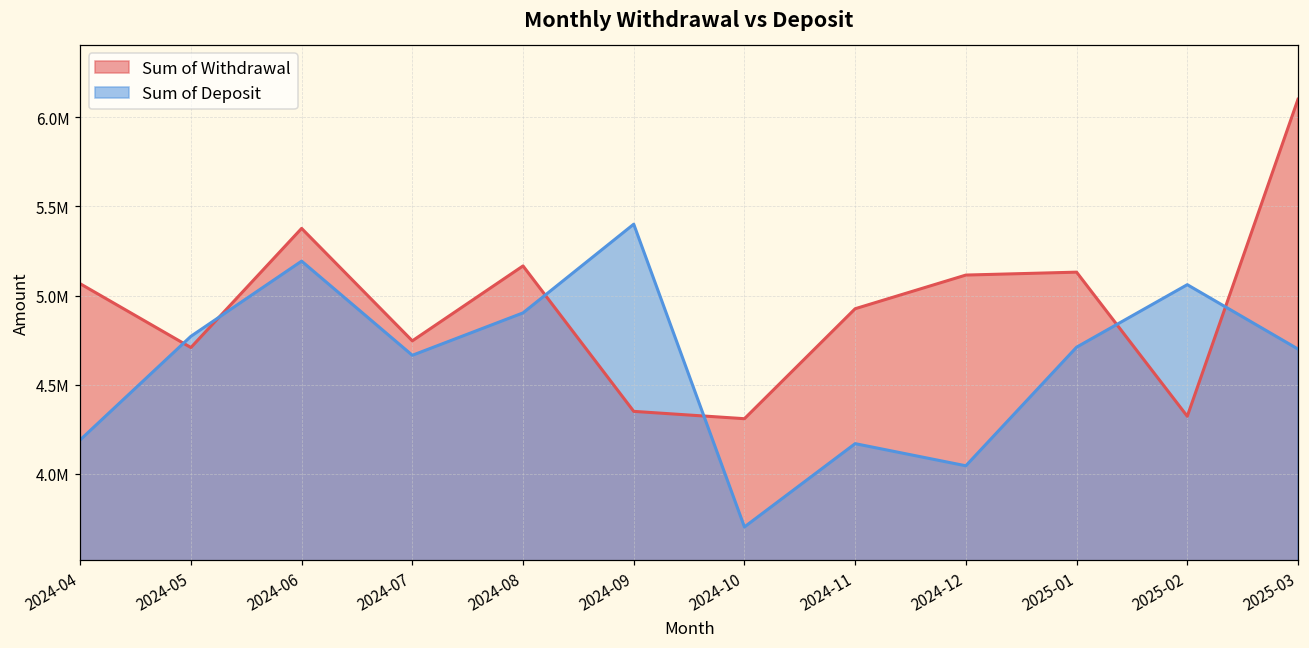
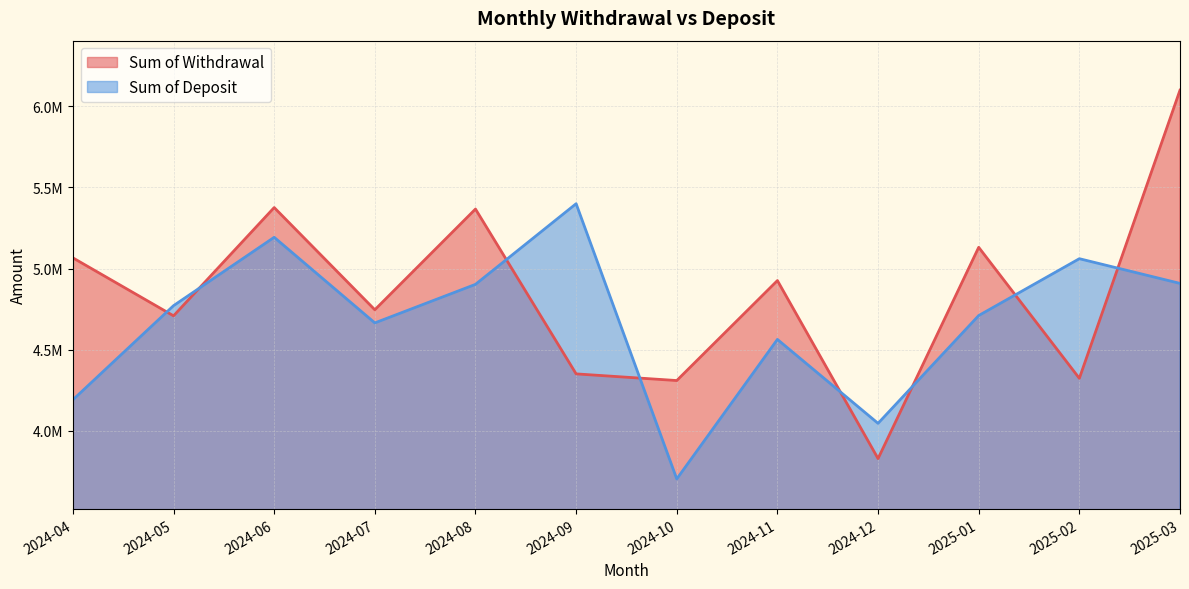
  {
    "Sum of Withdrawal": {
      "2024-04": 5070000,
      "2024-05": 4710000,
      "2024-06": 5380000,
      "2024-07": 4750000,
-     "2024-08": 5170000,
+     "2024-08": 5370000,
      "2024-09": 4350000,
      "2024-10": 4310000,
      "2024-11": 4930000,
-     "2024-12": 5110000,
+     "2024-12": 3830000,
      "2025-01": 5130000,
      "2025-02": 4320000,
      "2025-03": 6100000
    },
    "Sum of Deposit": {
      "2024-04": 4190000,
      "2024-05": 4770000,
      "2024-06": 5190000,
      "2024-07": 4670000,
      "2024-08": 4900000,
      "2024-09": 5400000,
      "2024-10": 3700000,
-     "2024-11": 4170000,
+     "2024-11": 4560000,
      "2024-12": 4050000,
      "2025-01": 4710000,
      "2025-02": 5060000,
-     "2025-03": 4700000
+     "2025-03": 4910000
    }
  }
